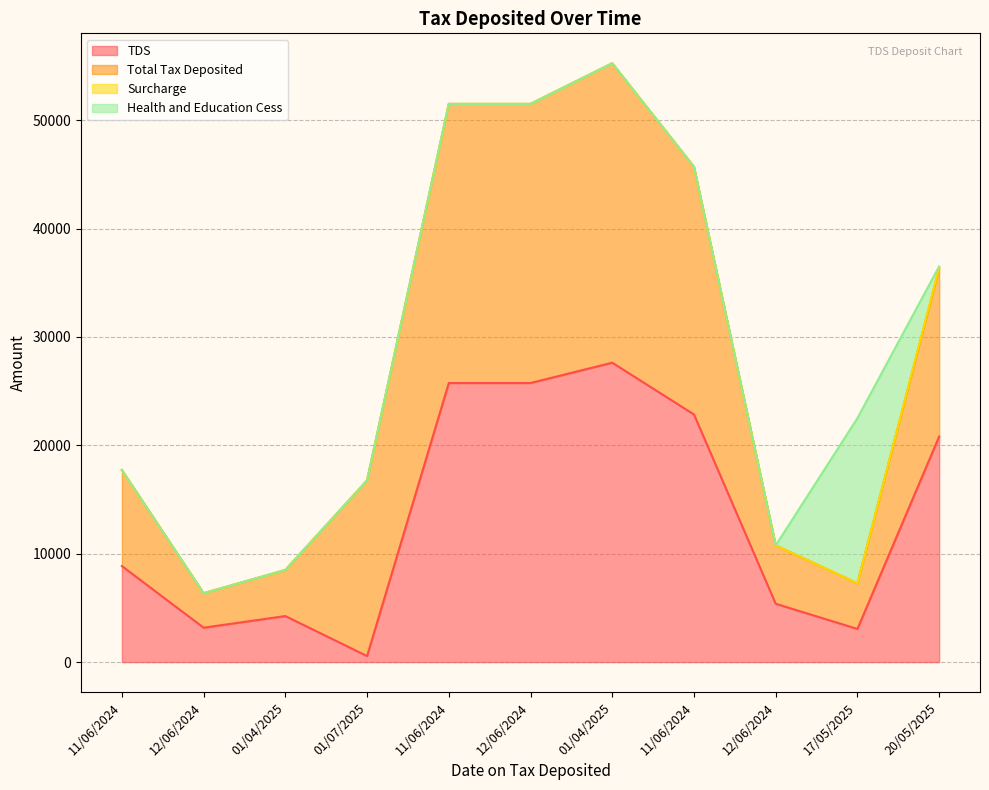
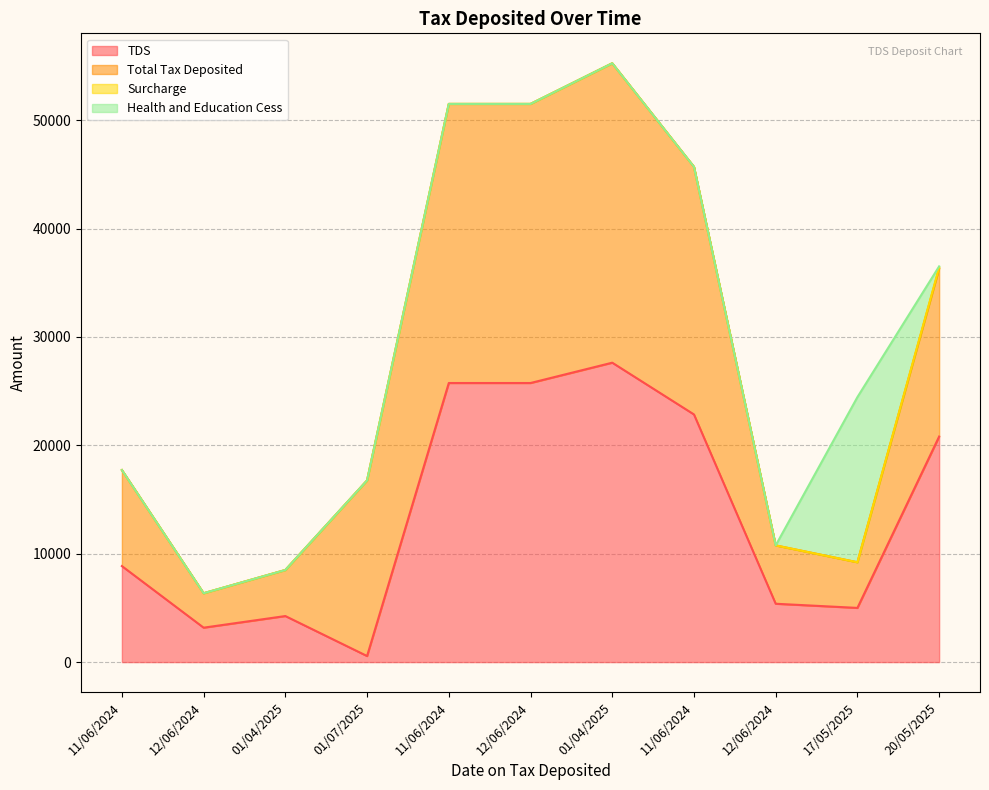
  {
    "TDS": {
      "01/07/2025": 600,
-     "17/05/2025": 3100,
+     "17/05/2025": 5000,
      "20/05/2025": 20800
    },
    "Health and Education Cess": {
      "17/05/2025": 15200
    }
  }
